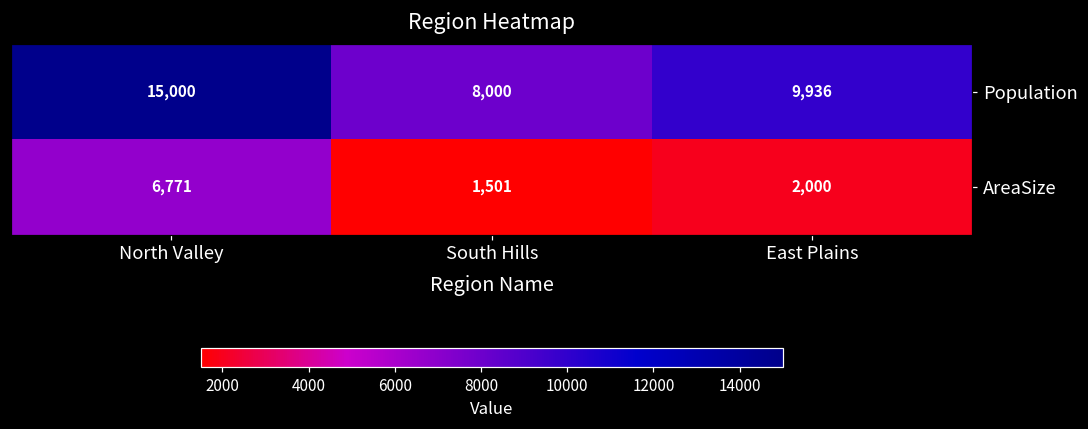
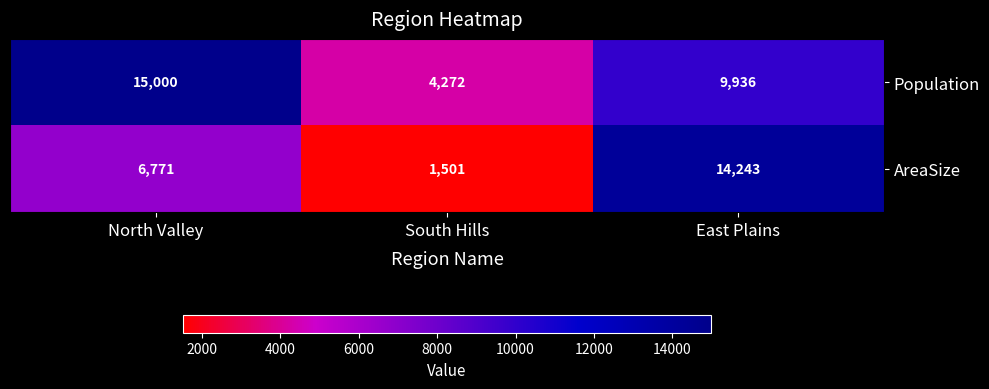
  {
    "Population": {
      "North Valley": "15,000",
-     "South Hills": "8,000",
+     "South Hills": "4,272",
      "East Plains": "9,936"
    },
    "AreaSize": {
      "North Valley": "6,771",
      "South Hills": "1,501",
-     "East Plains": "2,000"
+     "East Plains": "14,243"
    }
  }
